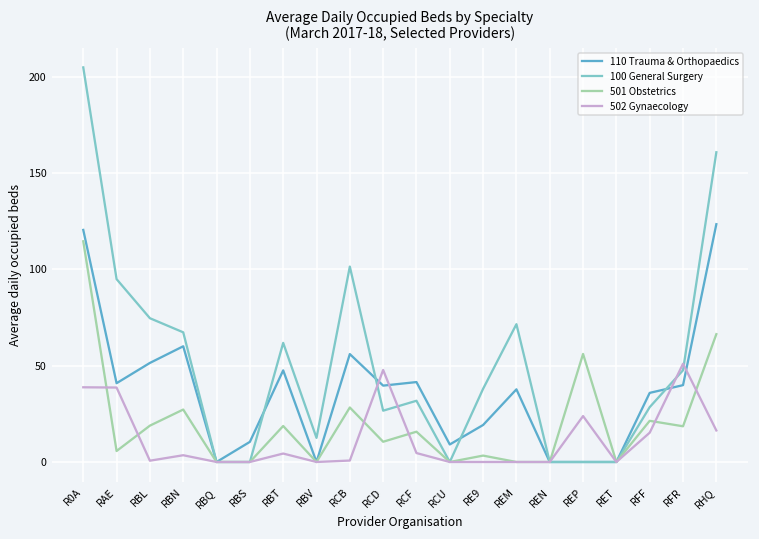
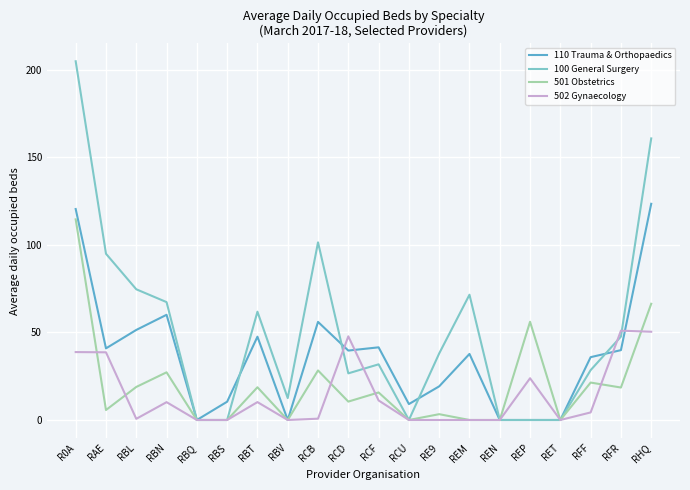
  {
    "502 Gynaecology": {
      "R0A": 39,
      "RAE": 39,
      "RBL": 1,
-     "RBN": 4,
-     "RBT": 4,
+     "RBN": 10,
+     "RBT": 10,
      "RCB": 1,
      "RCD": 48,
-     "RCF": 5,
+     "RCF": 11,
      "RE9": 0,
      "REP": 24,
-     "RFF": 15,
+     "RFF": 4,
      "RFR": 51,
-     "RHQ": 16
+     "RHQ": 50
    }
  }
